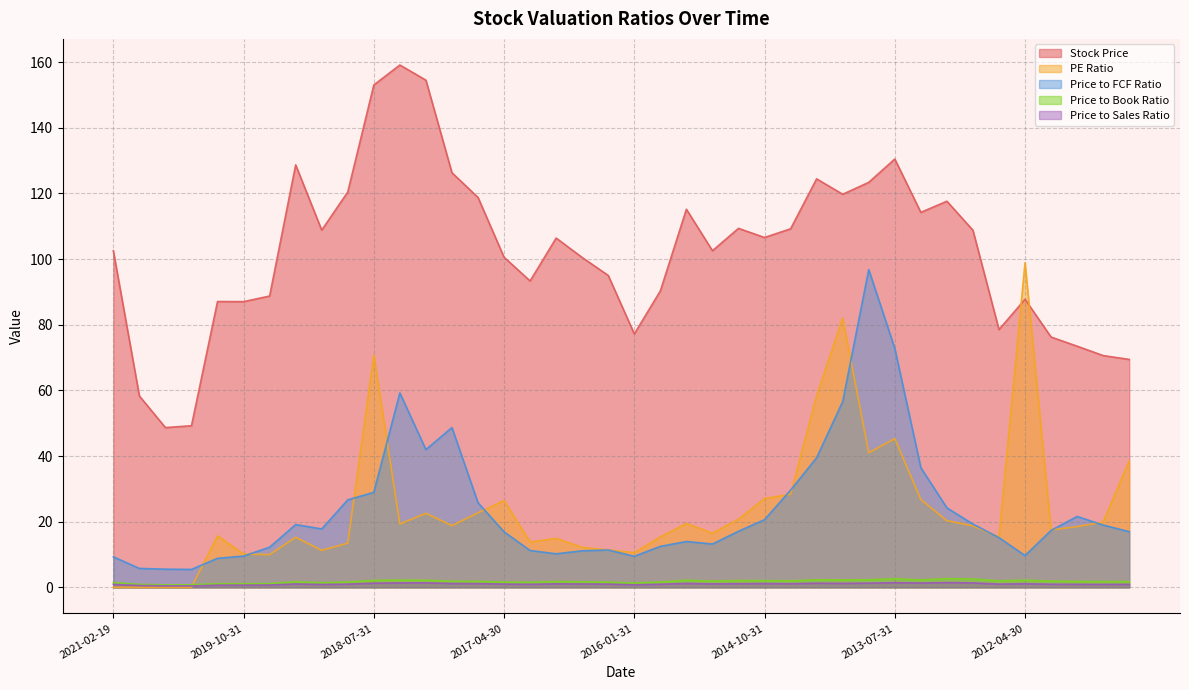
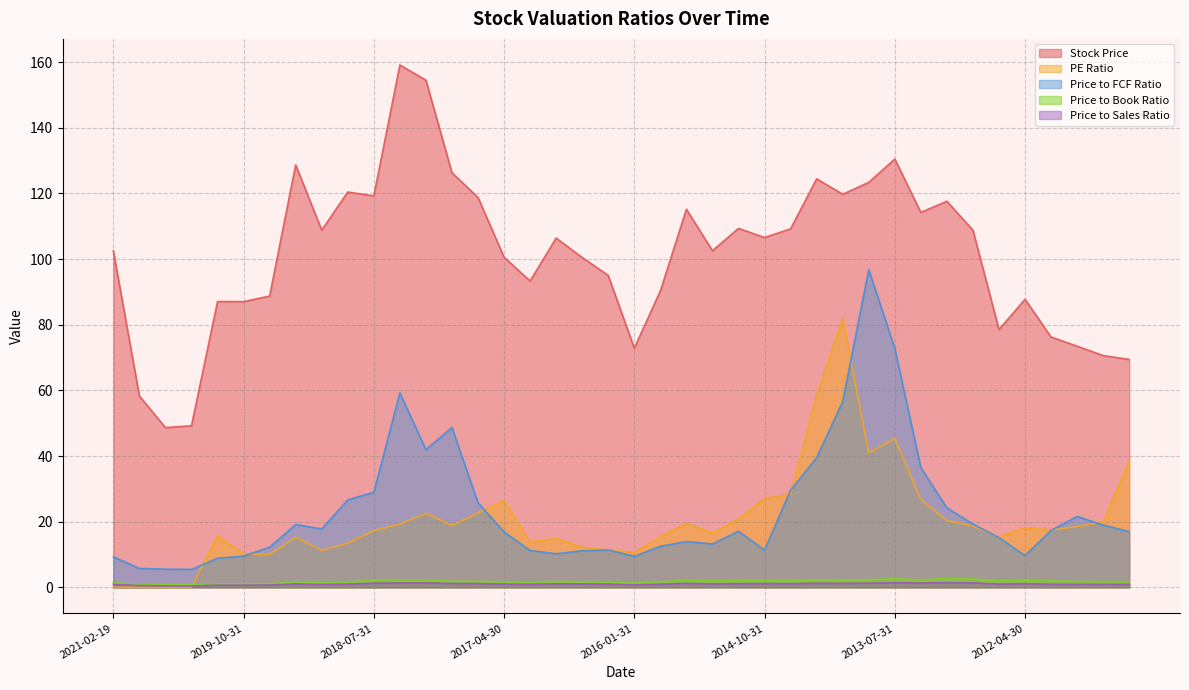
  {
    "Stock Price": {
      "2021-02-19": 103,
      "2019-10-31": 87,
-     "2018-07-31": 153,
+     "2018-07-31": 119,
      "2017-04-30": 101,
-     "2016-01-31": 77,
+     "2016-01-31": 73,
      "2014-10-31": 107,
      "2013-07-31": 130,
      "2012-04-30": 88
    },
    "PE Ratio": {
      "2021-02-19": 0,
-     "2018-07-31": 71,
+     "2018-07-31": 17,
      "2017-04-30": 26,
      "2016-01-31": 11,
      "2014-10-31": 27,
      "2013-07-31": 45,
-     "2012-04-30": 99
+     "2012-04-30": 18
    },
    "Price to FCF Ratio": {
      "2021-02-19": 9,
      "2018-07-31": 29,
      "2017-04-30": 17,
      "2016-01-31": 9,
-     "2014-10-31": 21,
+     "2014-10-31": 11,
      "2013-07-31": 73,
      "2012-04-30": 10
    },
    "Price to Book Ratio": {
      "2018-07-31": 2,
      "2014-10-31": 2,
      "2013-07-31": 3,
      "2012-04-30": 2
    },
    "Price to Sales Ratio": {
      "2018-07-31": 1,
      "2014-10-31": 1,
      "2013-07-31": 1,
      "2012-04-30": 1
    }
  }
